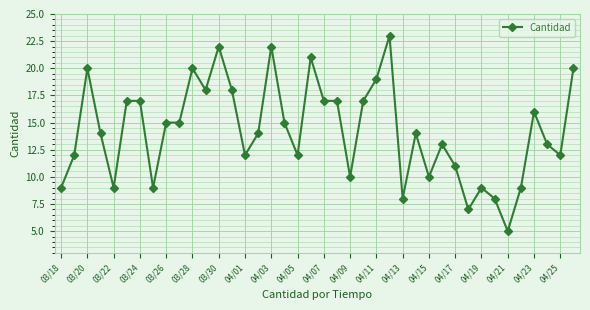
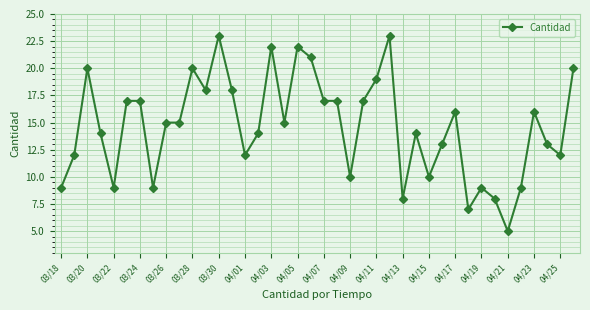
  {
    "03/18": 9,
    "03/20": 20,
    "03/22": 9,
    "03/24": 17,
    "03/26": 15,
    "03/28": 20,
-   "03/30": 22,
+   "03/30": 23,
    "04/01": 12,
    "04/03": 22,
-   "04/05": 12,
+   "04/05": 22,
    "04/07": 17,
    "04/09": 10,
    "04/11": 19,
    "04/13": 8,
    "04/15": 10,
-   "04/17": 11,
+   "04/17": 16,
    "04/19": 9,
    "04/21": 5,
    "04/23": 16,
    "04/25": 12
  }
